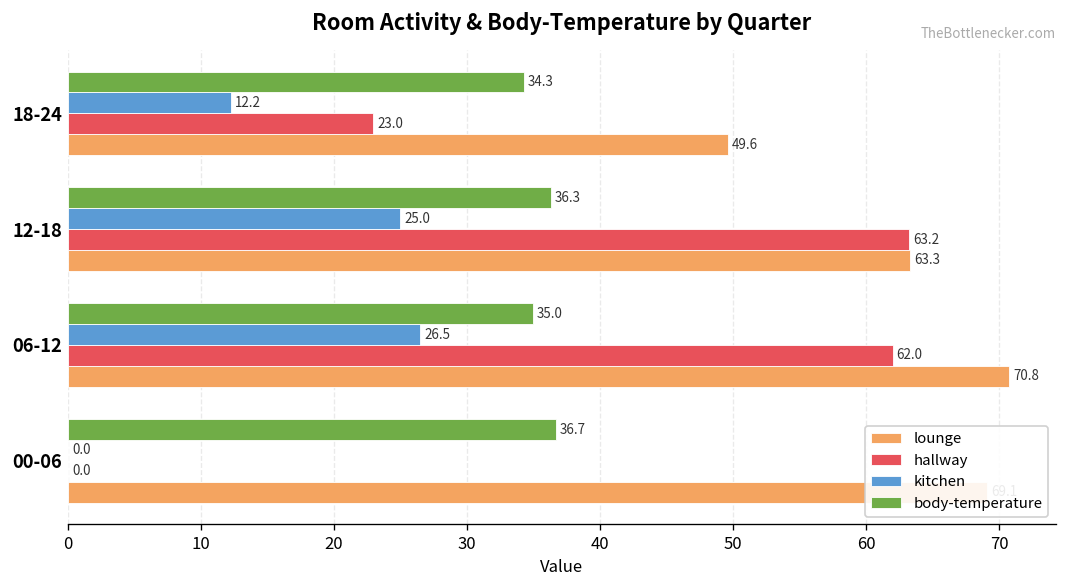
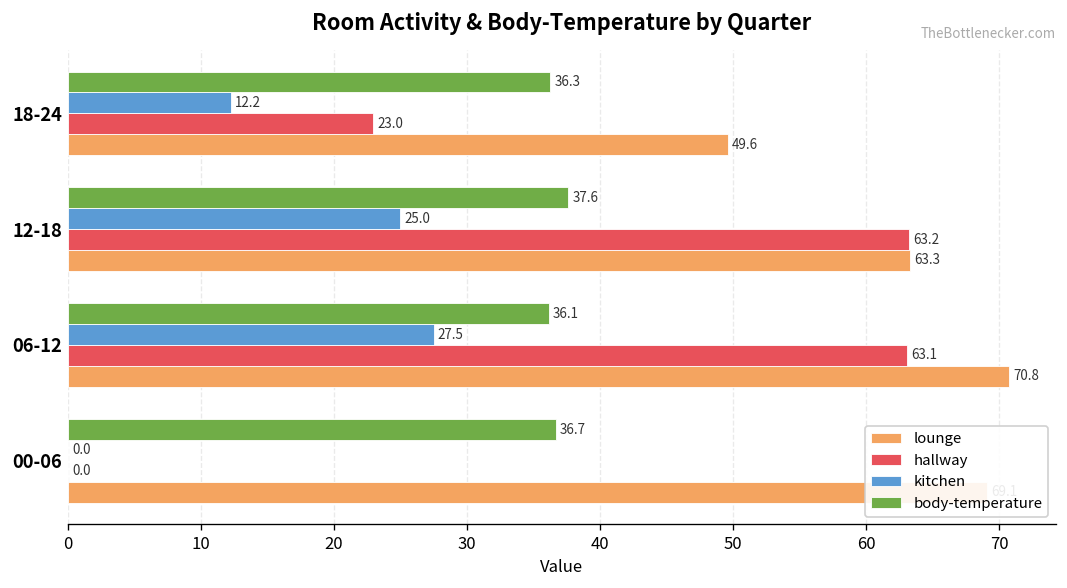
  {
    "lounge": {
      "18-24": 49.6,
      "12-18": 63.3,
      "06-12": 70.8
    },
    "hallway": {
      "18-24": 23.0,
      "12-18": 63.2,
-     "06-12": 62.0,
+     "06-12": 63.1,
      "00-06": 0.0
    },
    "kitchen": {
      "18-24": 12.2,
      "12-18": 25.0,
-     "06-12": 26.5,
+     "06-12": 27.5,
      "00-06": 0.0
    },
    "body-temperature": {
-     "18-24": 34.3,
-     "12-18": 36.3,
-     "06-12": 35.0,
+     "18-24": 36.3,
+     "12-18": 37.6,
+     "06-12": 36.1,
      "00-06": 36.7
    }
  }
